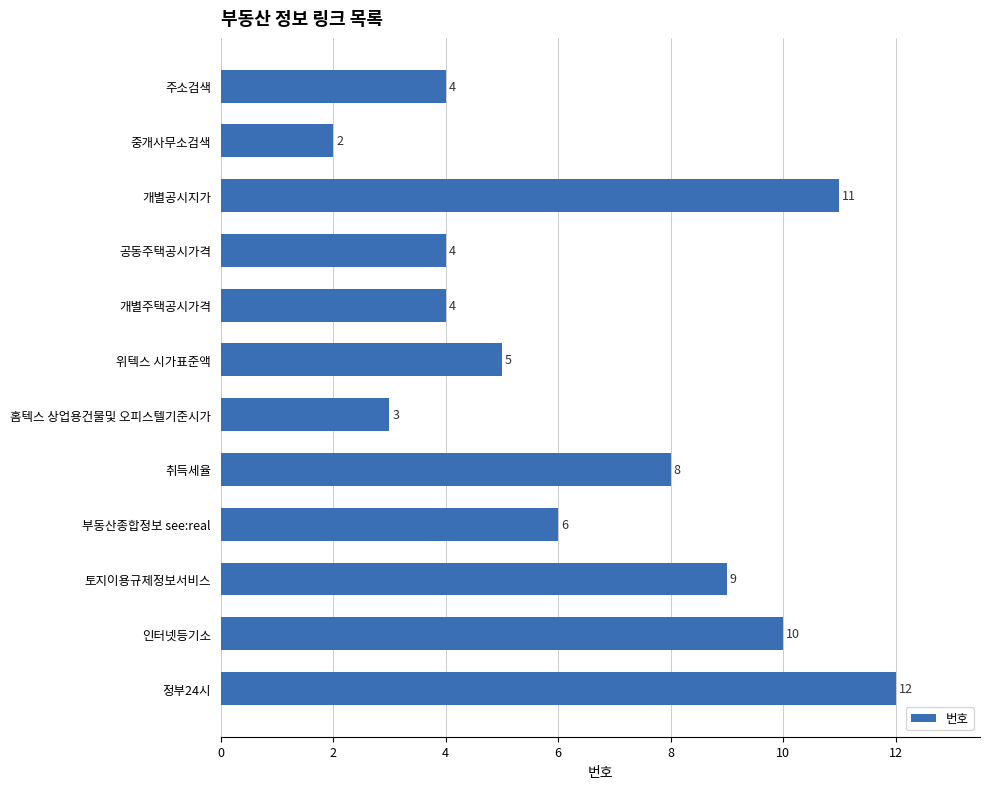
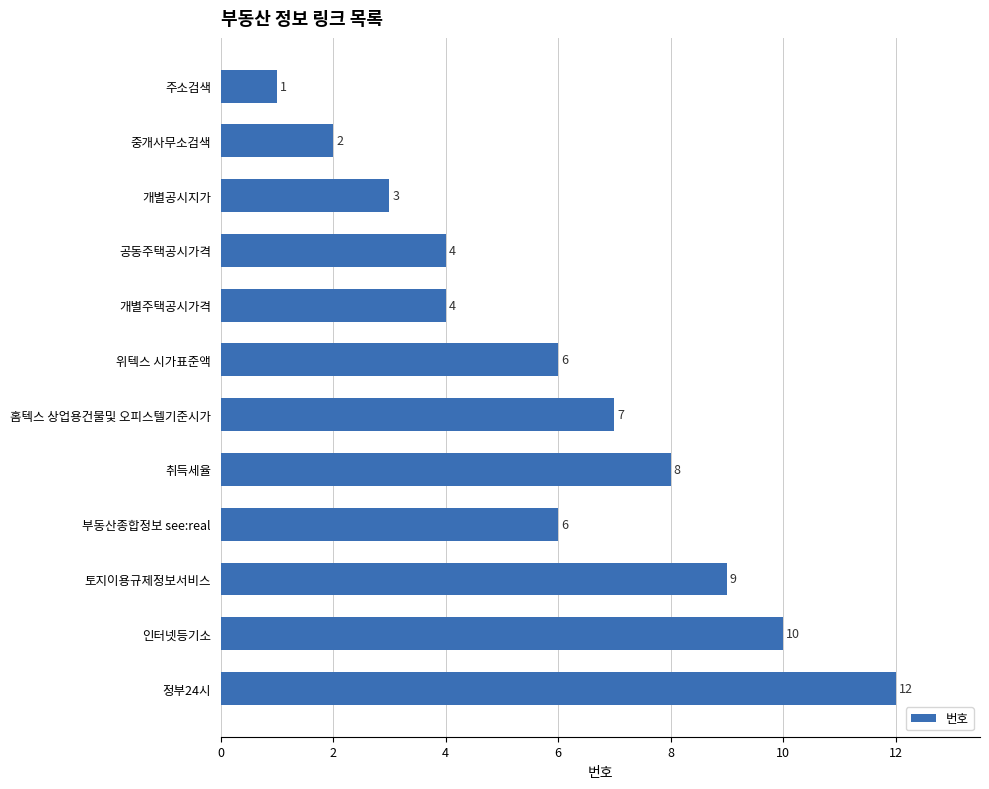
  {
-   "주소검색": 4,
+   "주소검색": 1,
    "중개사무소검색": 2,
-   "개별공시지가": 11,
+   "개별공시지가": 3,
    "공동주택공시가격": 4,
    "개별주택공시가격": 4,
-   "위텍스 시가표준액": 5,
-   "홈텍스 상업용건물및 오피스텔기준시가": 3,
+   "위텍스 시가표준액": 6,
+   "홈텍스 상업용건물및 오피스텔기준시가": 7,
    "취득세율": 8,
    "부동산종합정보 see:real": 6,
    "토지이용규제정보서비스": 9,
    "인터넷등기소": 10,
    "정부24시": 12
  }
